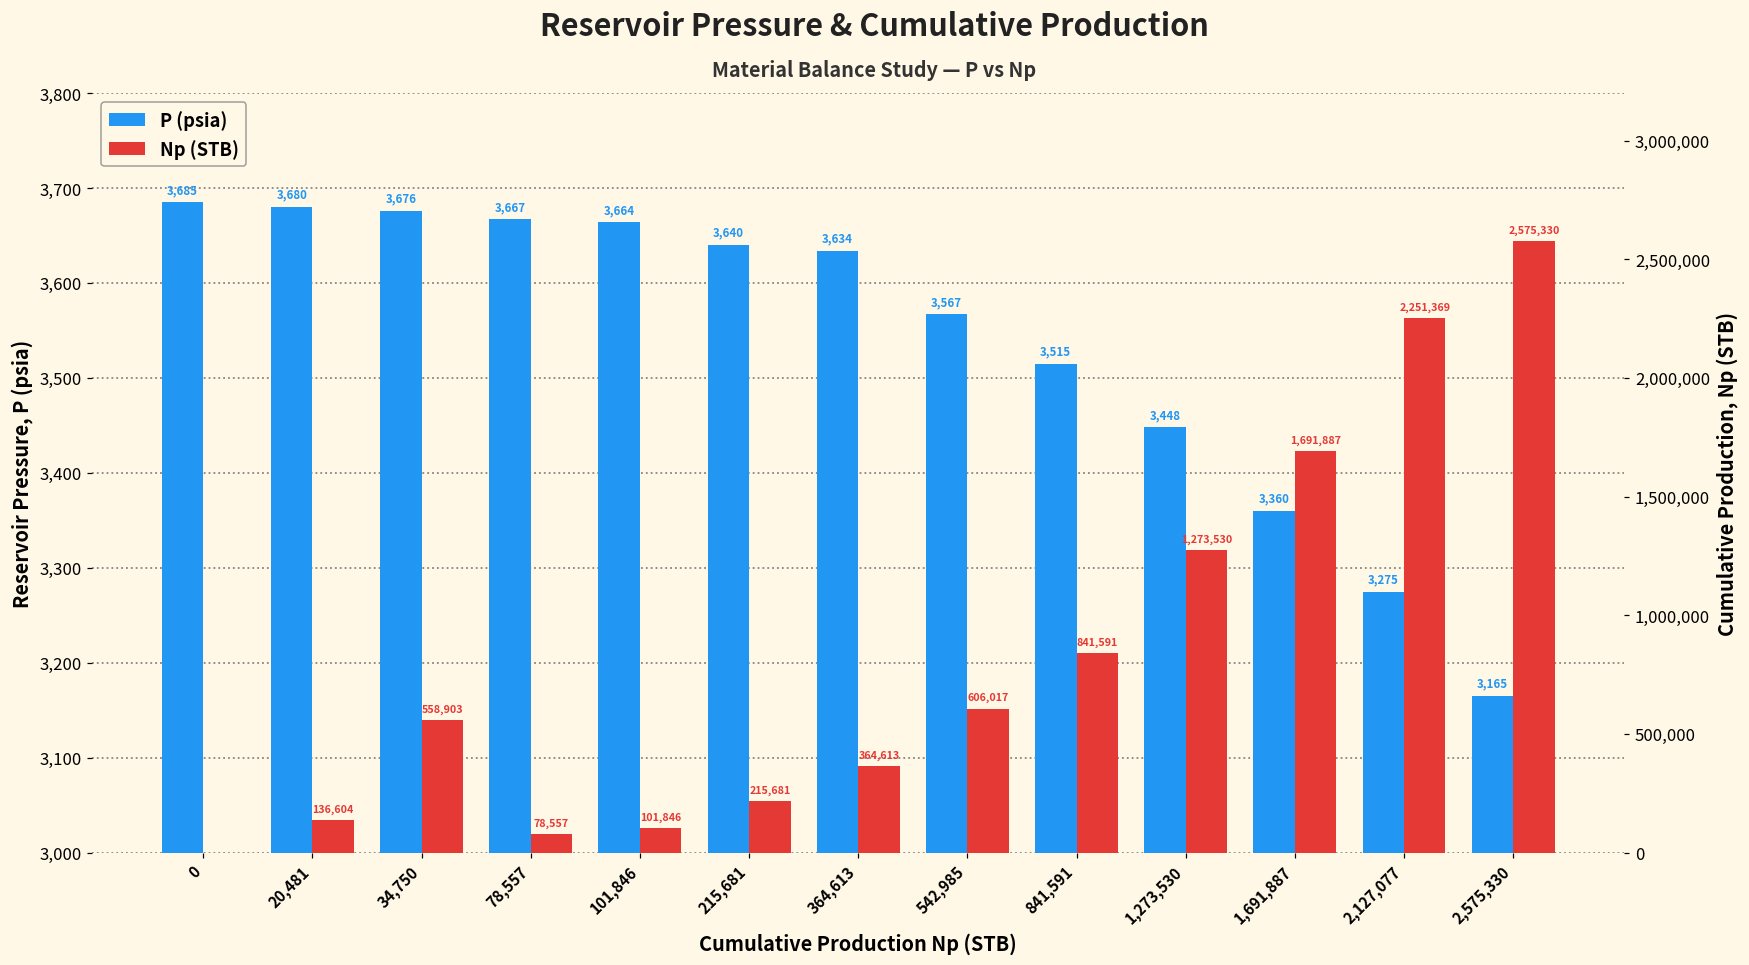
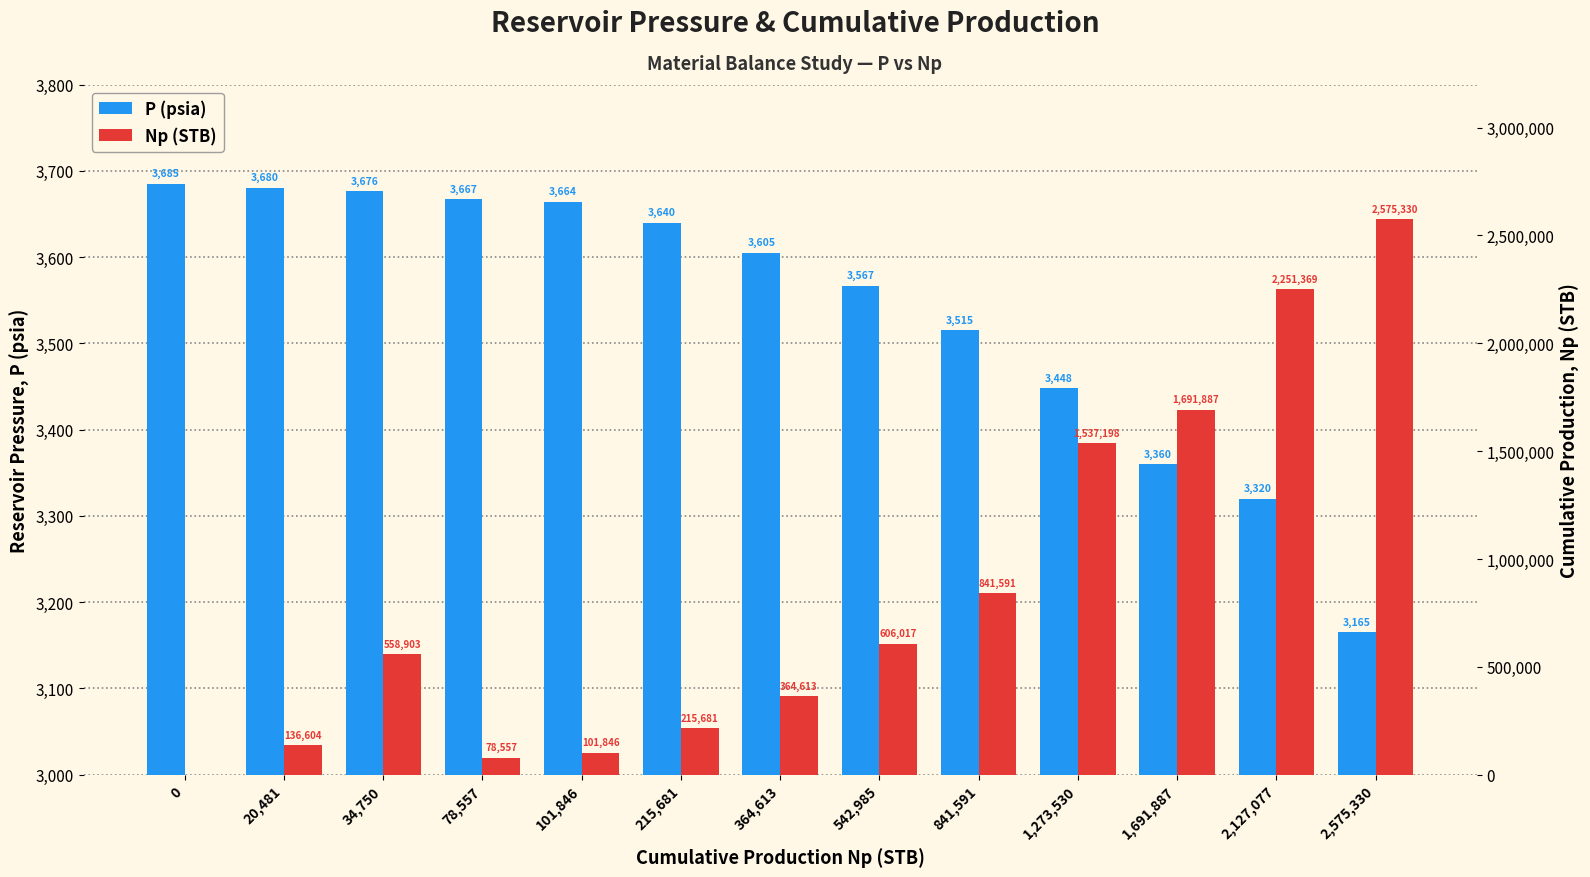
  {
    "P (psia)": {
      "0": "3,685",
      "20,481": "3,680",
      "34,750": "3,676",
      "78,557": "3,667",
      "101,846": "3,664",
      "215,681": "3,640",
-     "364,613": "3,634",
+     "364,613": "3,605",
      "542,985": "3,567",
      "841,591": "3,515",
      "1,273,530": "3,448",
      "1,691,887": "3,360",
-     "2,127,077": "3,275",
+     "2,127,077": "3,320",
      "2,575,330": "3,165"
    },
    "Np (STB)": {
      "20,481": "136,604",
      "34,750": "558,903",
      "78,557": "78,557",
      "101,846": "101,846",
      "215,681": "215,681",
      "364,613": "364,613",
      "542,985": "606,017",
      "841,591": "841,591",
-     "1,273,530": "1,273,530",
+     "1,273,530": "1,537,198",
      "1,691,887": "1,691,887",
      "2,127,077": "2,251,369",
      "2,575,330": "2,575,330"
    }
  }
